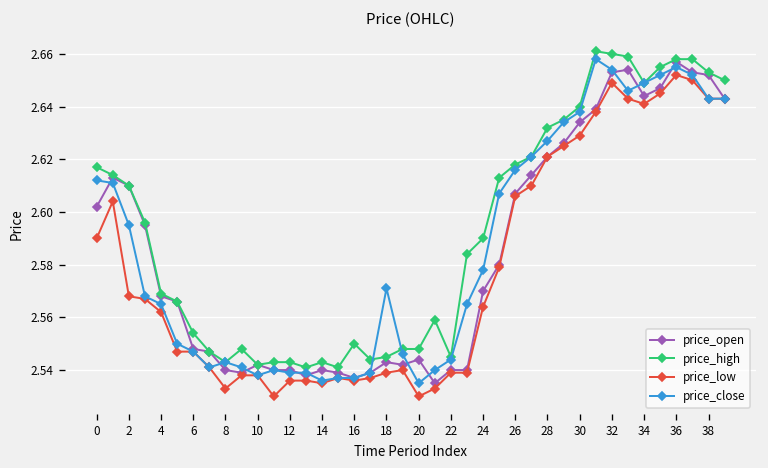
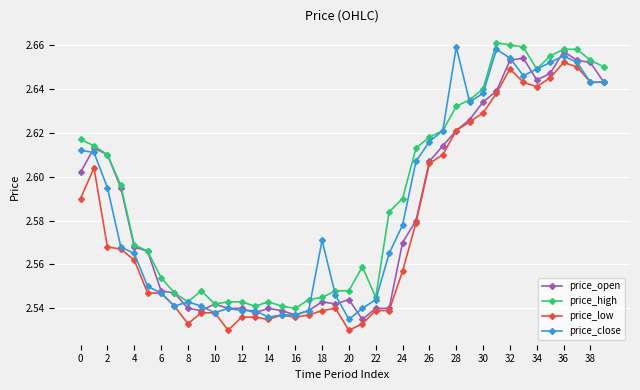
  {
    "price_open": {
      "0": 2.602,
      "8": 2.540,
      "14": 2.540,
      "18": 2.543,
      "20": 2.544,
      "24": 2.570,
      "30": 2.634,
      "34": 2.644
    },
    "price_high": {
      "0": 2.617,
      "6": 2.554,
      "12": 2.543,
      "14": 2.543,
-     "16": 2.55,
+     "16": 2.54,
      "18": 2.545,
      "20": 2.548,
      "24": 2.59,
      "26": 2.618,
      "28": 2.632,
      "30": 2.64,
      "32": 2.66
    },
    "price_low": {
      "0": 2.590,
      "2": 2.568,
      "4": 2.562,
      "8": 2.533,
      "12": 2.536,
      "18": 2.539,
      "20": 2.530,
-     "24": 2.564,
+     "24": 2.557,
      "30": 2.629,
      "32": 2.649,
      "34": 2.641,
      "36": 2.652
    },
    "price_close": {
      "0": 2.612,
      "2": 2.595,
      "4": 2.565,
      "18": 2.571,
      "20": 2.535,
      "24": 2.578,
      "26": 2.616,
-     "28": 2.627,
+     "28": 2.659,
      "30": 2.638,
      "36": 2.655
    }
  }
